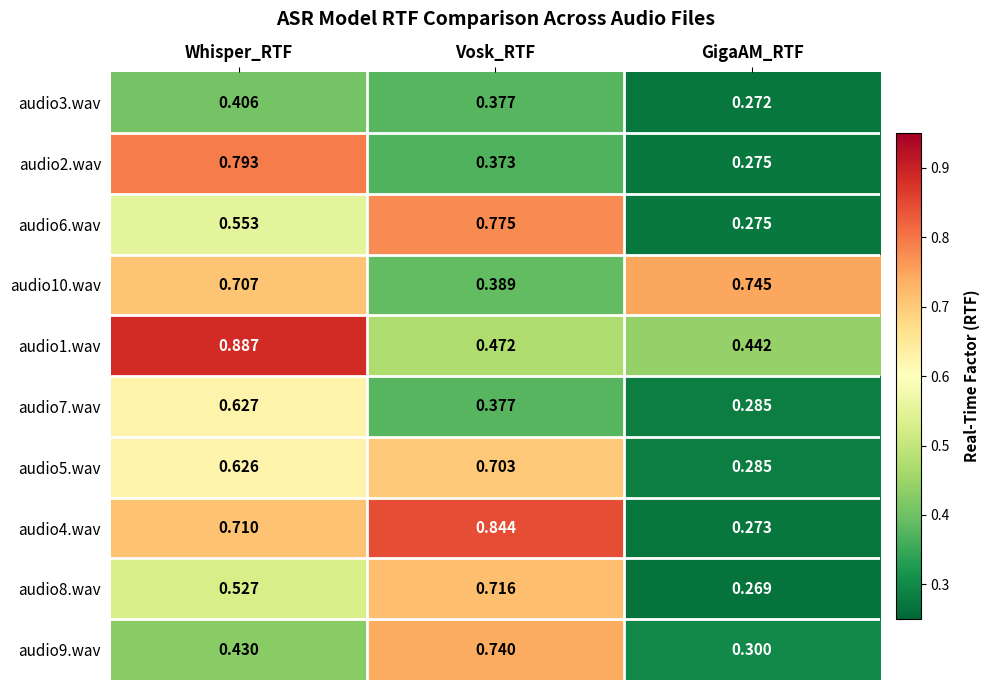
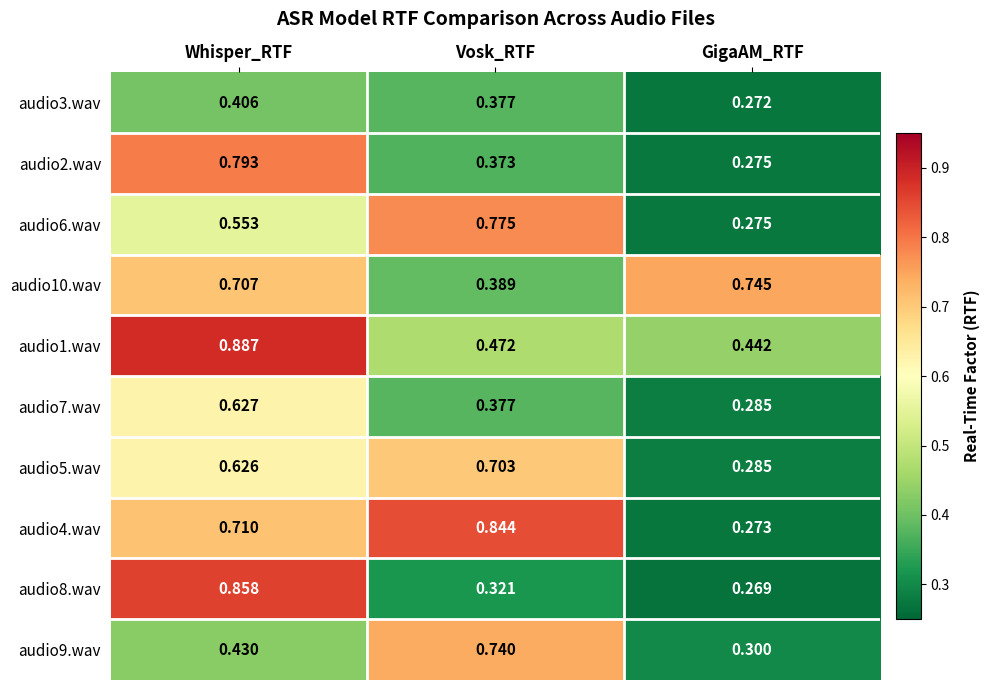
  {
    "audio3.wav": {
      "Whisper_RTF": 0.406,
      "Vosk_RTF": 0.377,
      "GigaAM_RTF": 0.272
    },
    "audio2.wav": {
      "Whisper_RTF": 0.793,
      "Vosk_RTF": 0.373,
      "GigaAM_RTF": 0.275
    },
    "audio6.wav": {
      "Whisper_RTF": 0.553,
      "Vosk_RTF": 0.775,
      "GigaAM_RTF": 0.275
    },
    "audio10.wav": {
      "Whisper_RTF": 0.707,
      "Vosk_RTF": 0.389,
      "GigaAM_RTF": 0.745
    },
    "audio1.wav": {
      "Whisper_RTF": 0.887,
      "Vosk_RTF": 0.472,
      "GigaAM_RTF": 0.442
    },
    "audio7.wav": {
      "Whisper_RTF": 0.627,
      "Vosk_RTF": 0.377,
      "GigaAM_RTF": 0.285
    },
    "audio5.wav": {
      "Whisper_RTF": 0.626,
      "Vosk_RTF": 0.703,
      "GigaAM_RTF": 0.285
    },
    "audio4.wav": {
      "Whisper_RTF": 0.710,
      "Vosk_RTF": 0.844,
      "GigaAM_RTF": 0.273
    },
    "audio8.wav": {
-     "Whisper_RTF": 0.527,
-     "Vosk_RTF": 0.716,
+     "Whisper_RTF": 0.858,
+     "Vosk_RTF": 0.321,
      "GigaAM_RTF": 0.269
    },
    "audio9.wav": {
      "Whisper_RTF": 0.430,
      "Vosk_RTF": 0.740,
      "GigaAM_RTF": 0.300
    }
  }
